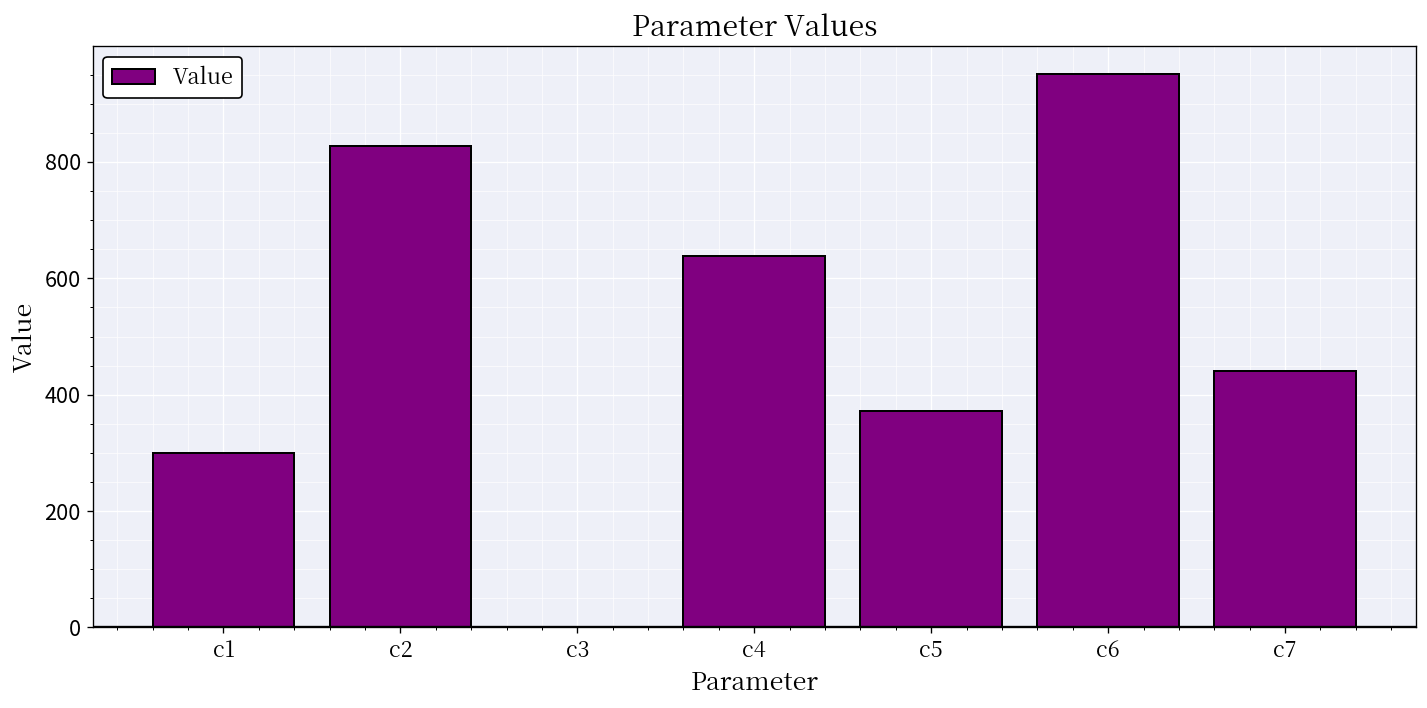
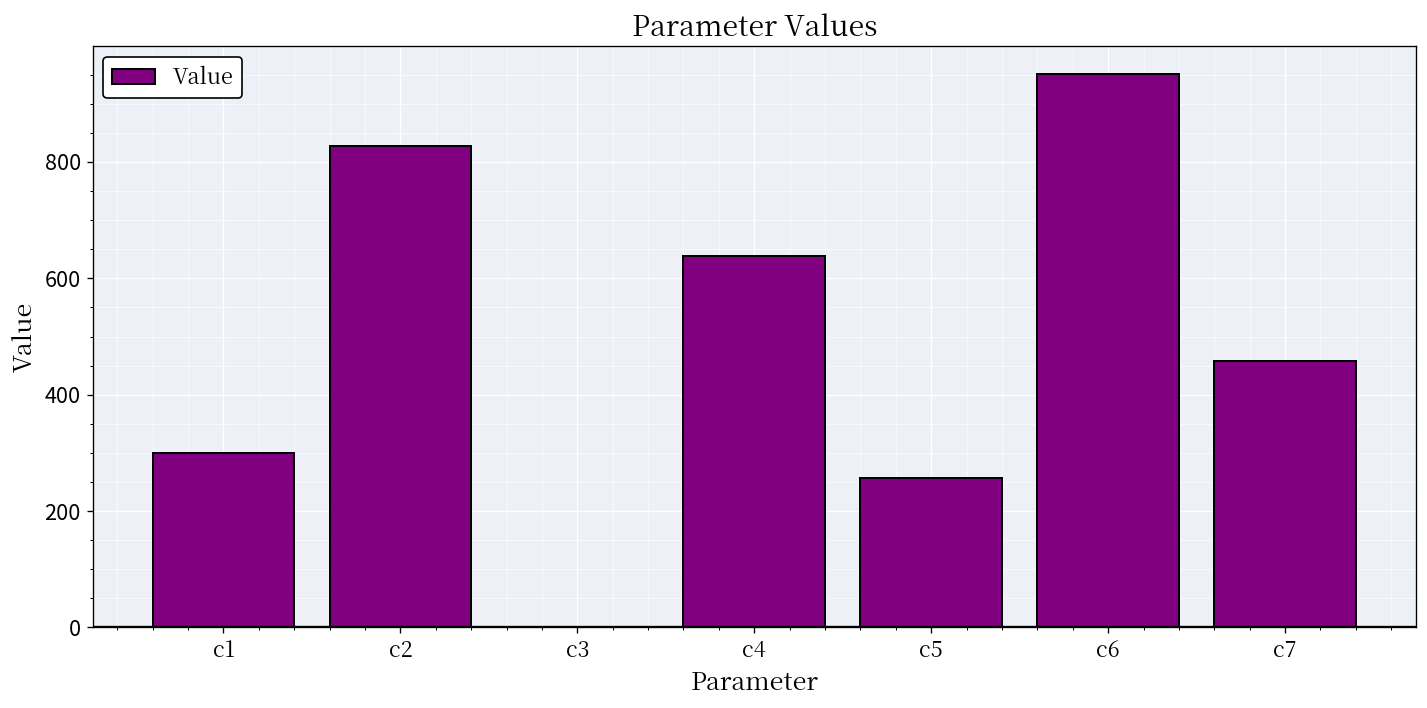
  {
    "c1": 300,
    "c2": 830,
    "c4": 640,
-   "c5": 370,
+   "c5": 260,
    "c6": 950,
-   "c7": 440
+   "c7": 460
  }
